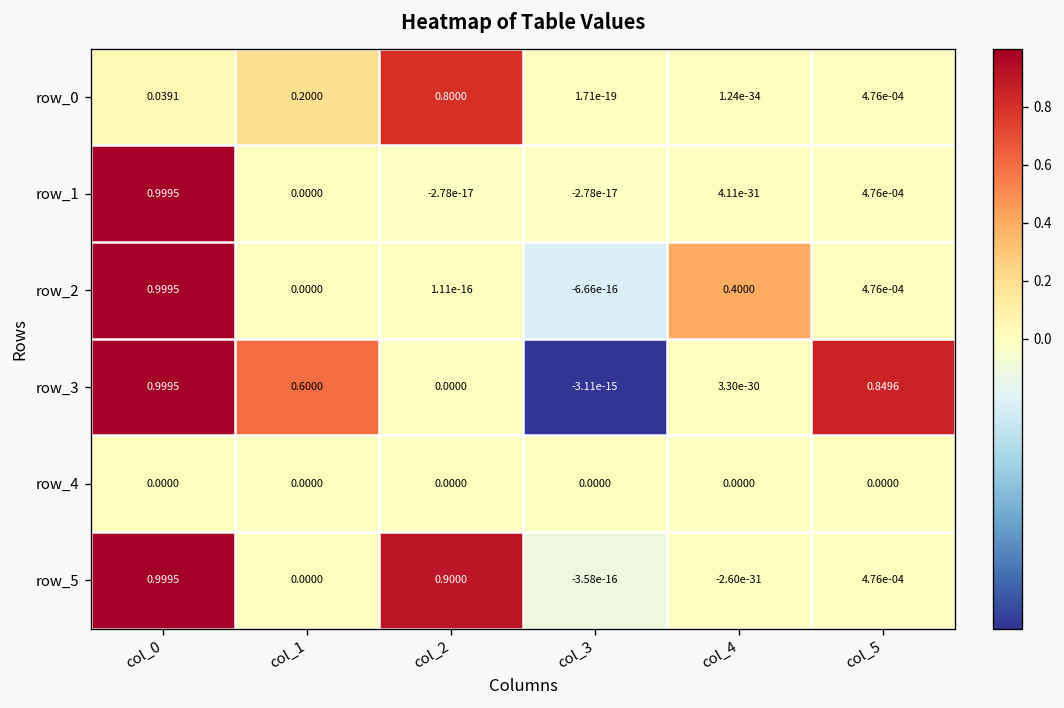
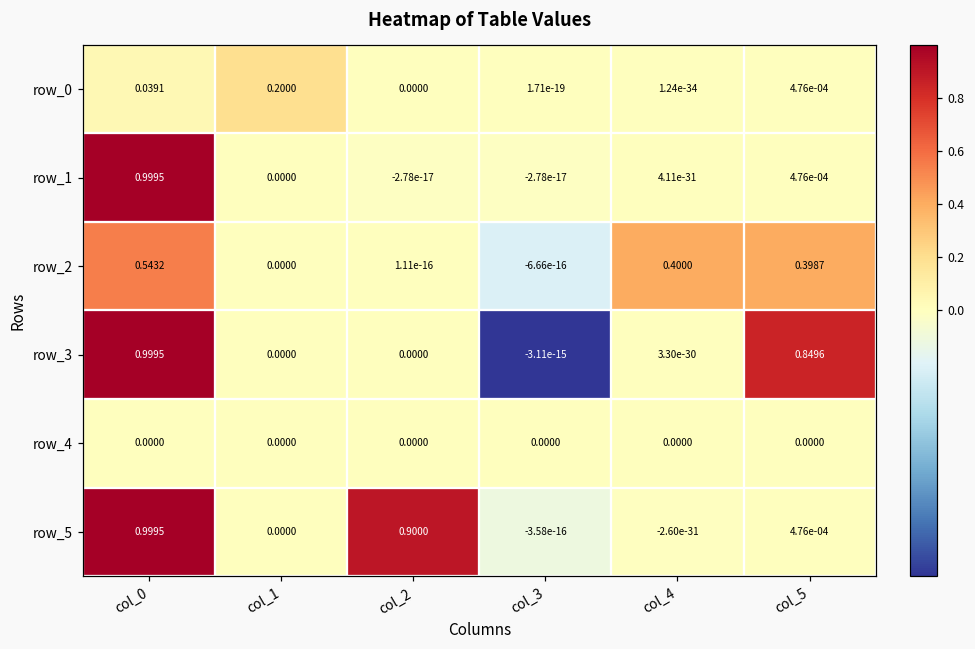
  {
    "row_0": {
      "col_0": "0.0391",
      "col_1": "0.2000",
-     "col_2": "0.8000",
+     "col_2": "0.0000",
      "col_3": "1.71e-19",
      "col_4": "1.24e-34",
      "col_5": "4.76e-04"
    },
    "row_1": {
      "col_0": "0.9995",
      "col_1": "0.0000",
      "col_2": "-2.78e-17",
      "col_3": "-2.78e-17",
      "col_4": "4.11e-31",
      "col_5": "4.76e-04"
    },
    "row_2": {
-     "col_0": "0.9995",
+     "col_0": "0.5432",
      "col_1": "0.0000",
      "col_2": "1.11e-16",
      "col_3": "-6.66e-16",
      "col_4": "0.4000",
-     "col_5": "4.76e-04"
+     "col_5": "0.3987"
    },
    "row_3": {
      "col_0": "0.9995",
-     "col_1": "0.6000",
+     "col_1": "0.0000",
      "col_2": "0.0000",
      "col_3": "-3.11e-15",
      "col_4": "3.30e-30",
      "col_5": "0.8496"
    },
    "row_4": {
      "col_0": "0.0000",
      "col_1": "0.0000",
      "col_2": "0.0000",
      "col_3": "0.0000",
      "col_4": "0.0000",
      "col_5": "0.0000"
    },
    "row_5": {
      "col_0": "0.9995",
      "col_1": "0.0000",
      "col_2": "0.9000",
      "col_3": "-3.58e-16",
      "col_4": "-2.60e-31",
      "col_5": "4.76e-04"
    }
  }
